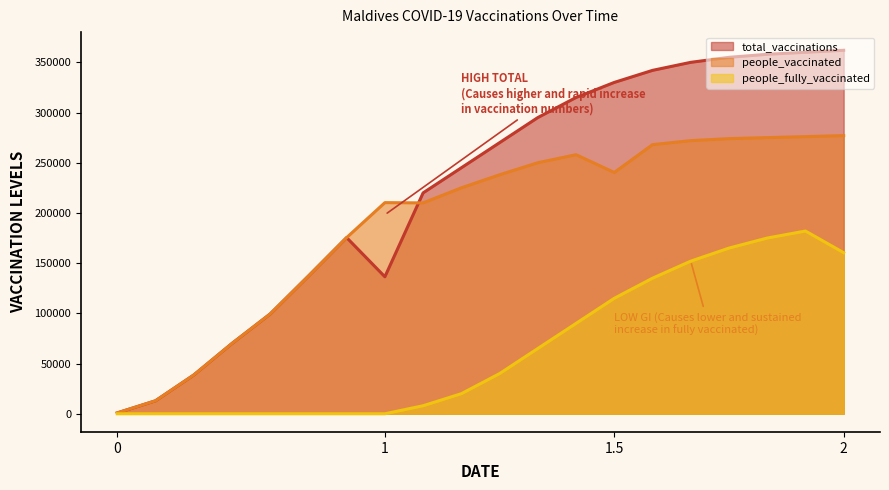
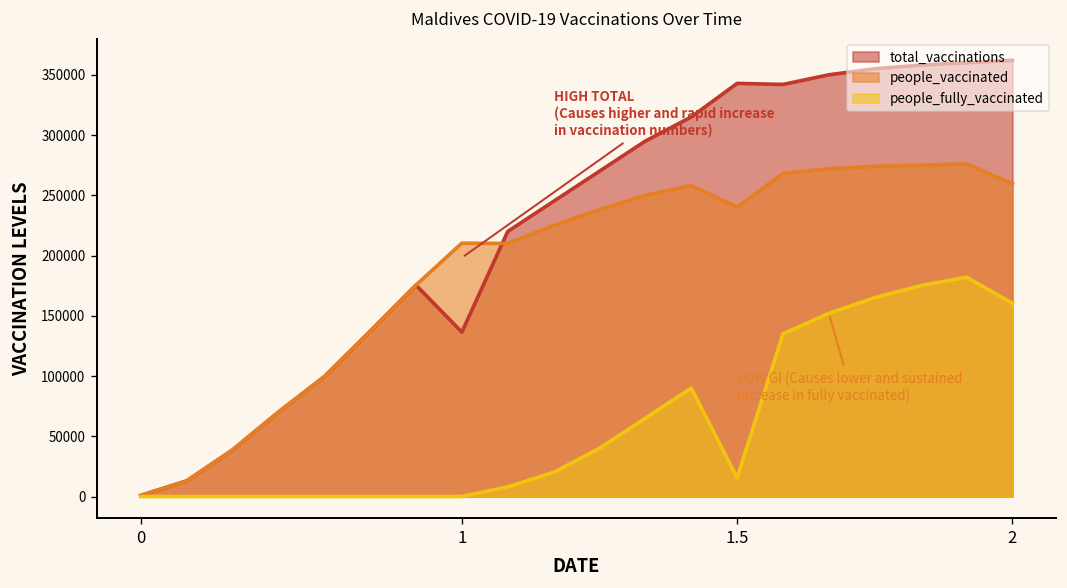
  {
    "total_vaccinations": {
      "1": 136000,
-     "1.5": 330000
+     "1.5": 343000
    },
    "people_vaccinated": {
      "1": 210000,
      "1.5": 240000,
-     "2": 277000
+     "2": 260000
    },
    "people_fully_vaccinated": {
      "1": 0,
-     "1.5": 115000,
+     "1.5": 16000,
      "2": 160000
    }
  }
